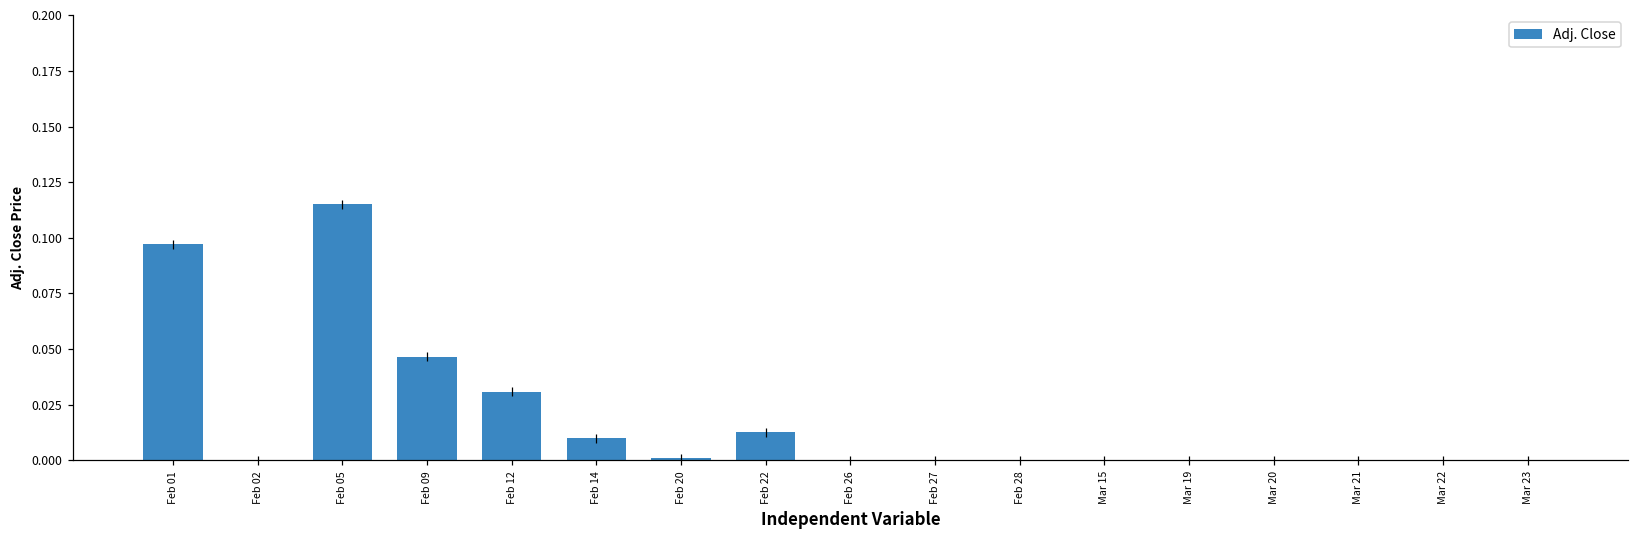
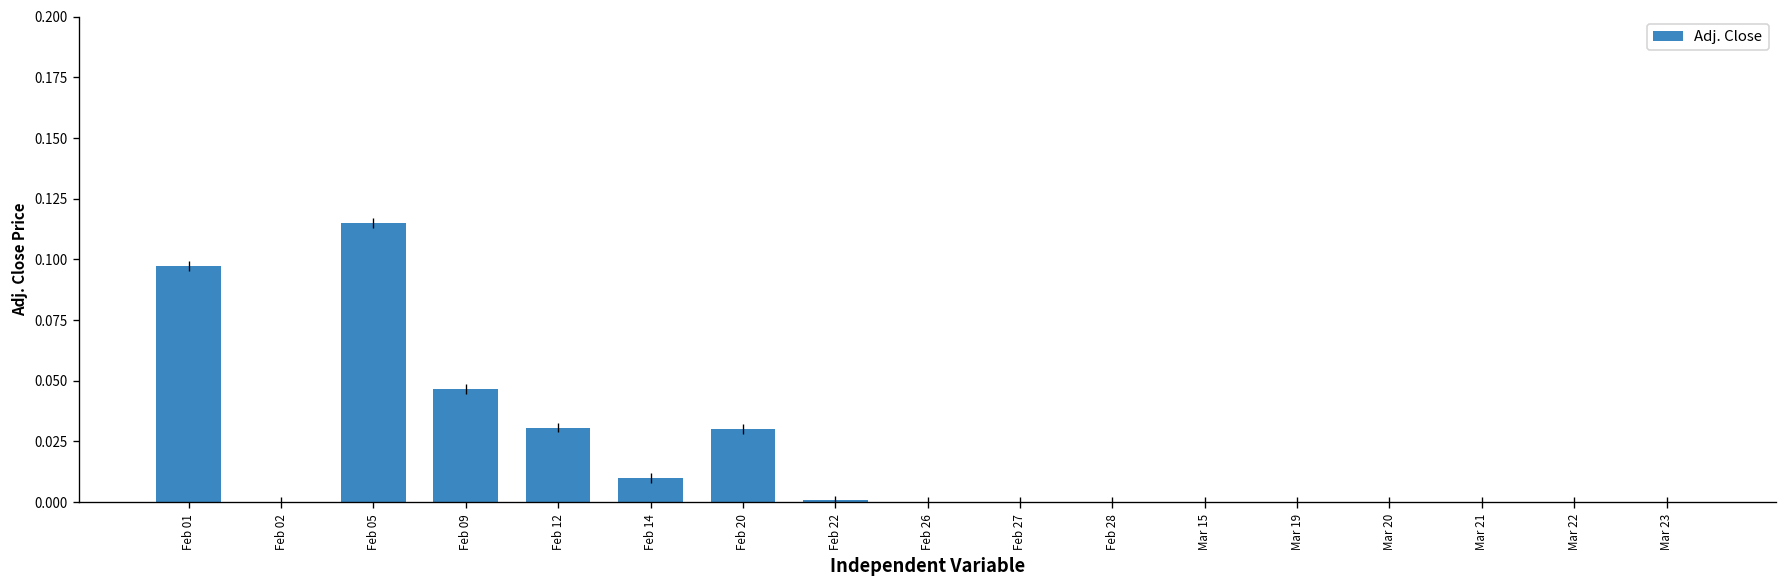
  {
    "Feb 01": 0.097,
    "Feb 02": 0.000,
    "Feb 05": 0.115,
    "Feb 09": 0.047,
    "Feb 12": 0.031,
    "Feb 14": 0.010,
-   "Feb 20": 0.001,
-   "Feb 22": 0.013,
+   "Feb 20": 0.030,
+   "Feb 22": 0.001,
    "Feb 26": 0.000,
    "Feb 27": 0.000,
    "Feb 28": 0.000,
    "Mar 19": 0.000,
    "Mar 20": 0.000,
    "Mar 21": 0.000,
    "Mar 23": 0.000
  }
